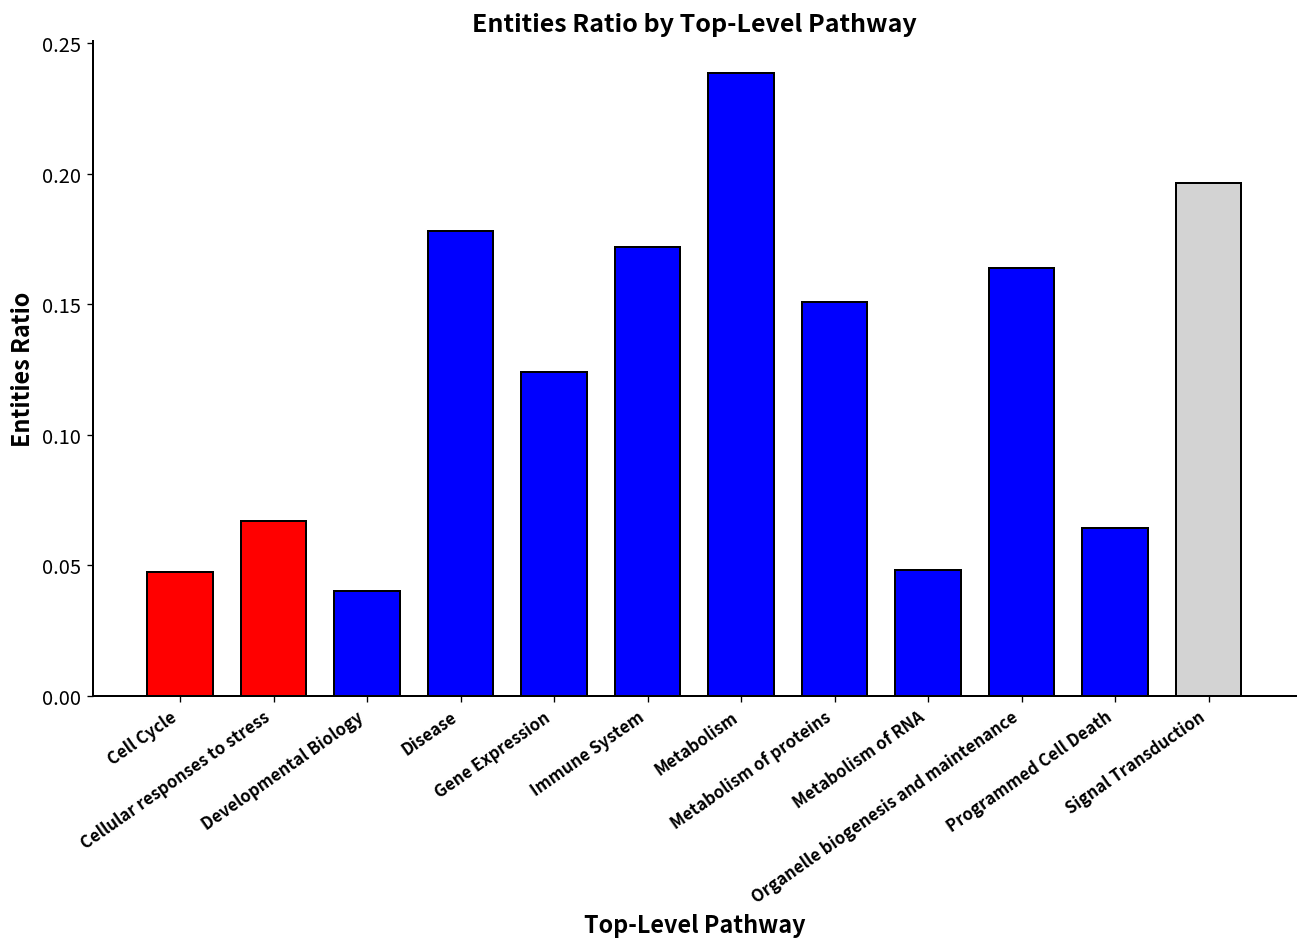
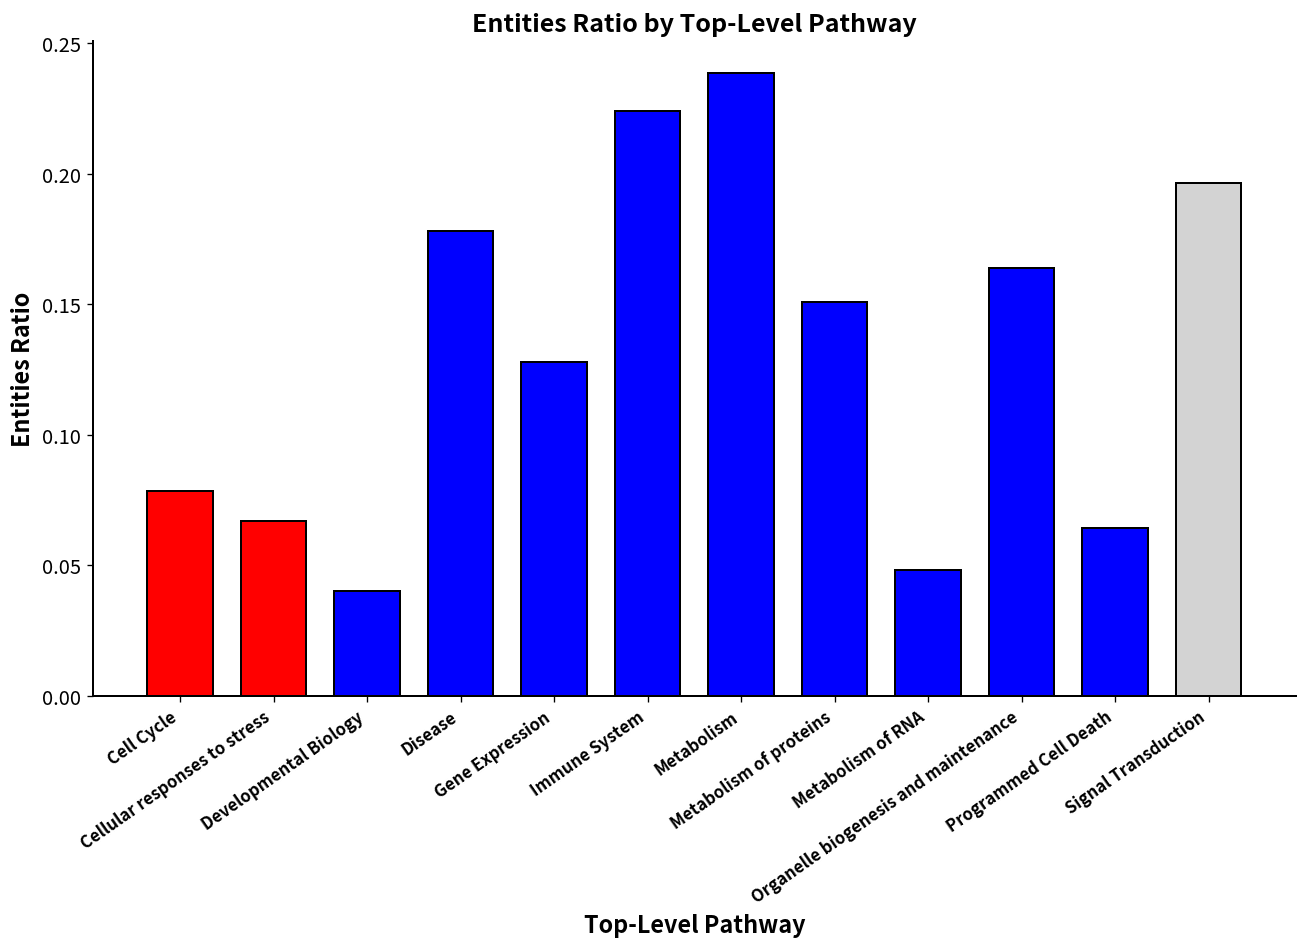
  {
-   "Cell Cycle": 0.047,
+   "Cell Cycle": 0.078,
    "Cellular responses to stress": 0.067,
    "Developmental Biology": 0.040,
    "Disease": 0.178,
-   "Gene Expression": 0.124,
-   "Immune System": 0.172,
+   "Gene Expression": 0.128,
+   "Immune System": 0.224,
    "Metabolism": 0.239,
    "Metabolism of proteins": 0.151,
    "Metabolism of RNA": 0.048,
    "Organelle biogenesis and maintenance": 0.164,
    "Programmed Cell Death": 0.064,
    "Signal Transduction": 0.196
  }
